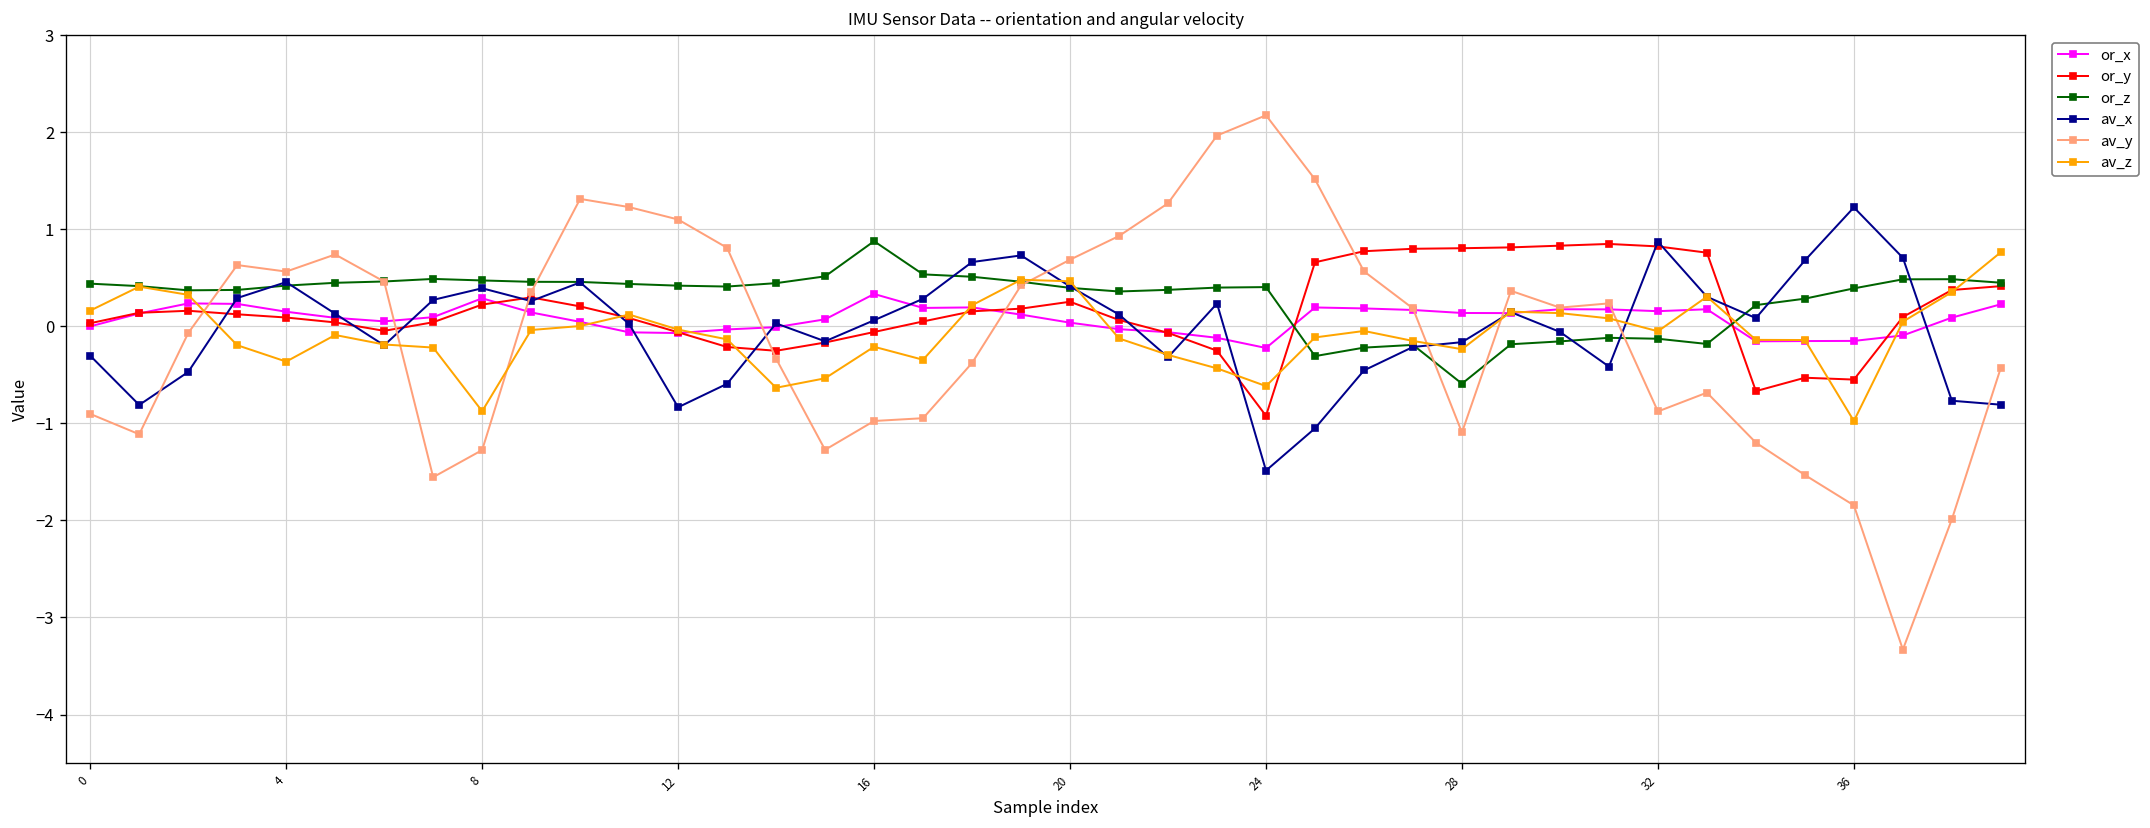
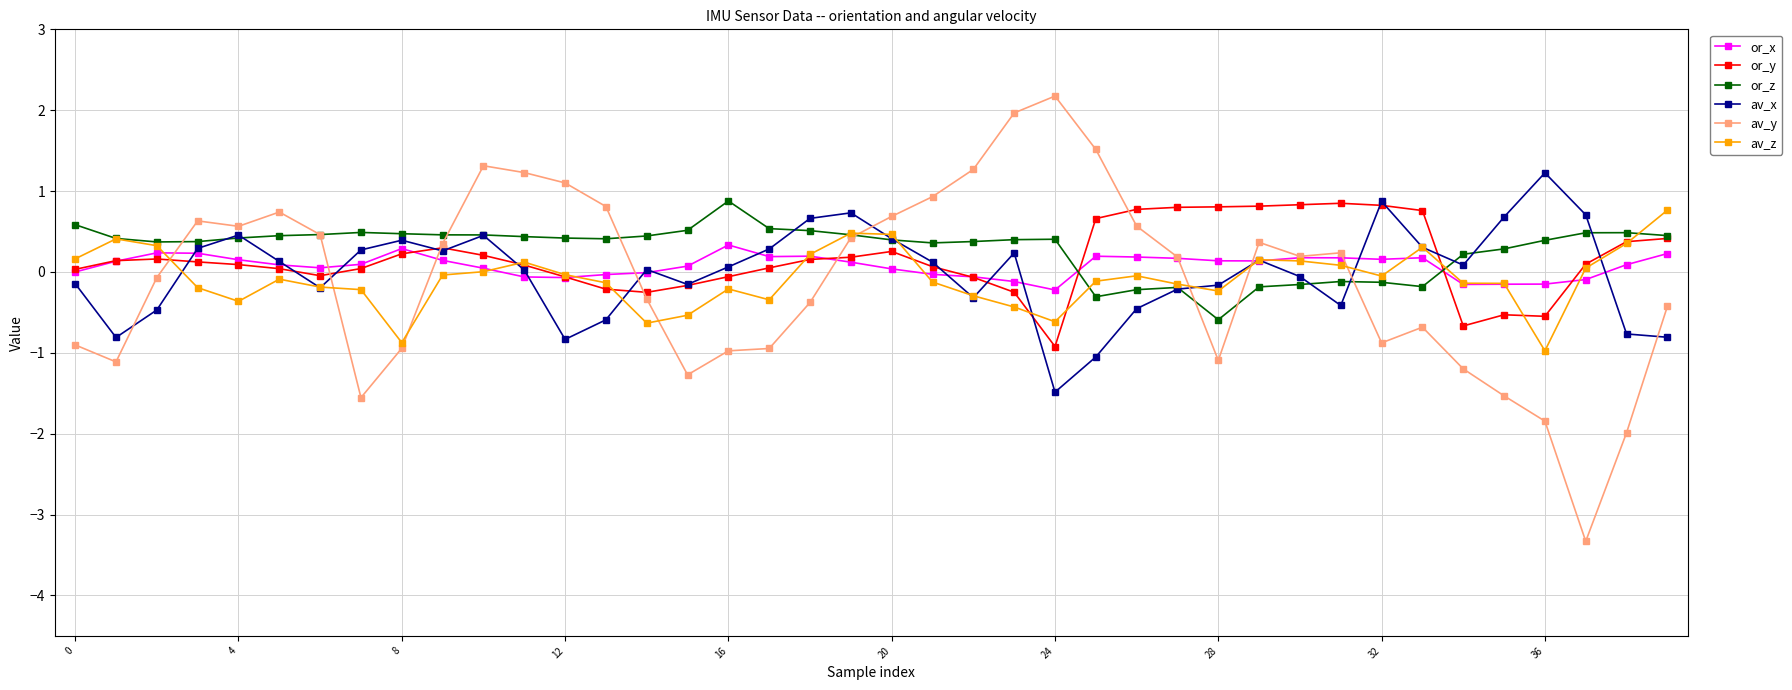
  {
    "or_x": {
      "0": 0.0,
      "4": 0.2,
      "8": 0.3,
      "16": 0.3,
      "20": 0.0,
      "24": -0.2,
      "28": 0.1,
      "32": 0.2,
      "36": -0.2
    },
    "or_y": {
      "0": 0.0,
      "4": 0.1,
      "8": 0.2,
      "16": -0.1,
      "20": 0.3,
      "24": -0.9,
      "28": 0.8,
      "32": 0.8,
      "36": -0.5
    },
    "or_z": {
-     "0": 0.4,
+     "0": 0.6,
      "4": 0.4,
      "8": 0.5,
      "12": 0.4,
      "16": 0.9,
      "24": 0.4,
      "28": -0.6,
      "32": -0.1,
      "36": 0.4
    },
    "av_x": {
-     "0": -0.3,
+     "0": -0.1,
      "4": 0.5,
      "8": 0.4,
      "12": -0.8,
      "16": 0.1,
      "24": -1.5,
      "28": -0.2,
      "32": 0.9,
      "36": 1.2
    },
    "av_y": {
      "0": -0.9,
      "4": 0.6,
-     "8": -1.3,
+     "8": -0.9,
      "12": 1.1,
      "16": -1.0,
      "20": 0.7,
      "24": 2.2,
      "28": -1.1,
      "32": -0.9,
      "36": -1.8
    },
    "av_z": {
      "0": 0.2,
      "4": -0.4,
      "8": -0.9,
      "16": -0.2,
      "20": 0.5,
      "24": -0.6,
      "28": -0.2,
      "32": -0.1,
      "36": -1.0
    }
  }
